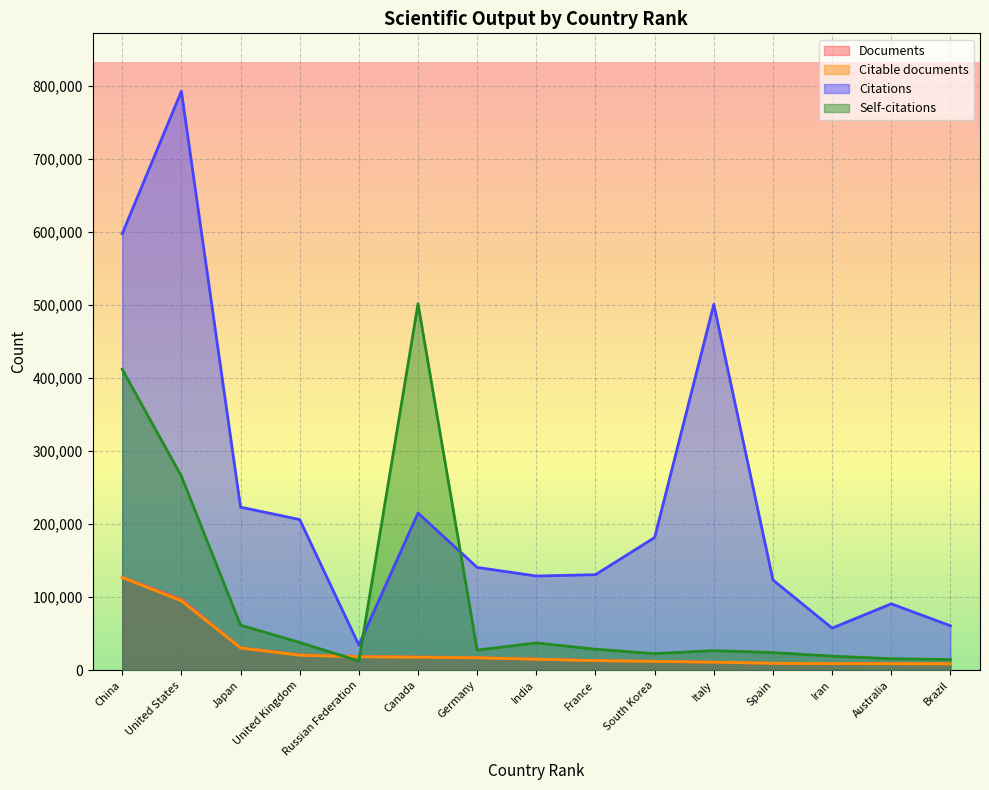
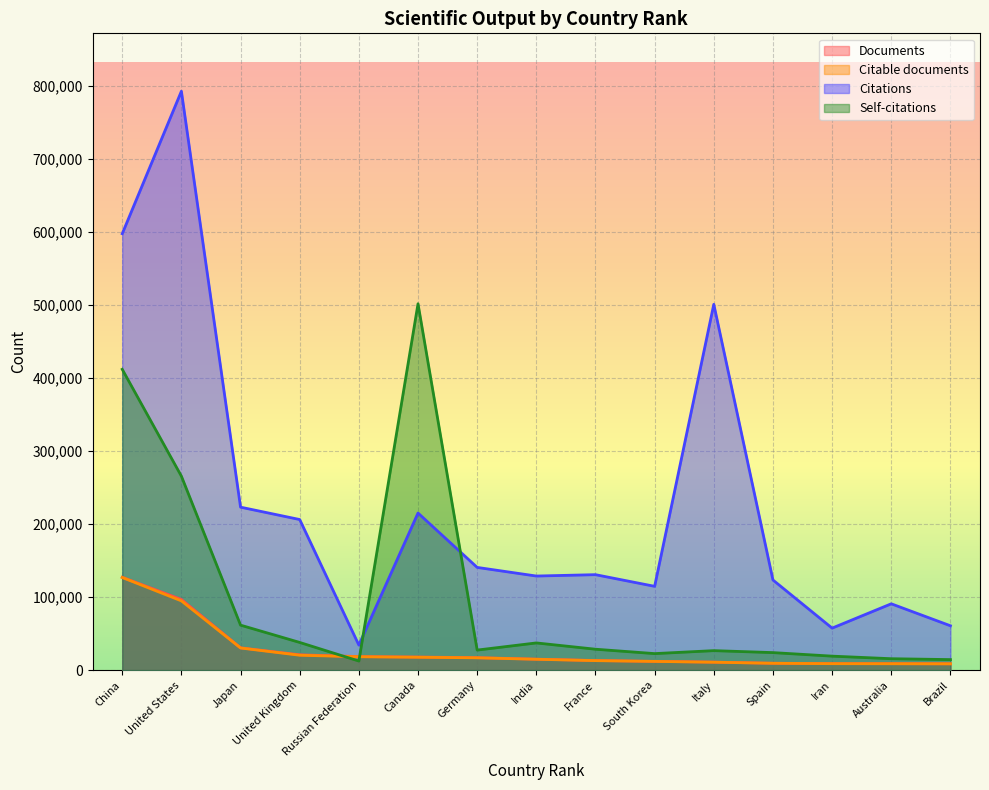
  {
    "Citations": {
      "China": "600,000",
      "United States": "790,000",
      "Japan": "220,000",
      "United Kingdom": "210,000",
      "Russian Federation": "30,000",
      "Canada": "220,000",
      "Germany": "140,000",
      "India": "130,000",
      "France": "130,000",
-     "South Korea": "180,000",
+     "South Korea": "110,000",
      "Italy": "500,000",
      "Spain": "120,000",
      "Iran": "60,000",
      "Australia": "90,000",
      "Brazil": "60,000"
    },
    "Self-citations": {
      "China": "410,000",
      "United States": "270,000",
      "Japan": "60,000",
      "United Kingdom": "40,000",
      "Russian Federation": "10,000",
      "Canada": "500,000",
      "Germany": "30,000",
      "India": "40,000",
      "France": "30,000",
      "South Korea": "20,000",
      "Italy": "30,000",
      "Spain": "20,000",
      "Iran": "20,000",
      "Australia": "20,000",
      "Brazil": "10,000"
    }
  }
